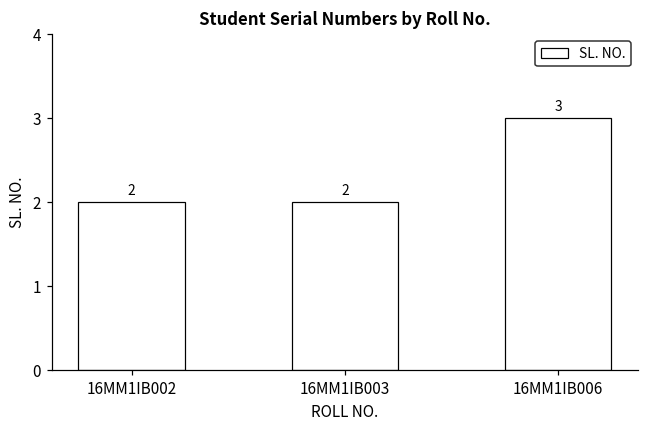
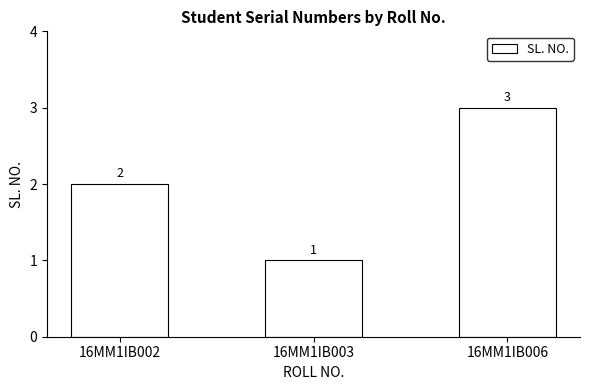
  {
    "16MM1IB002": 2,
-   "16MM1IB003": 2,
+   "16MM1IB003": 1,
    "16MM1IB006": 3
  }
